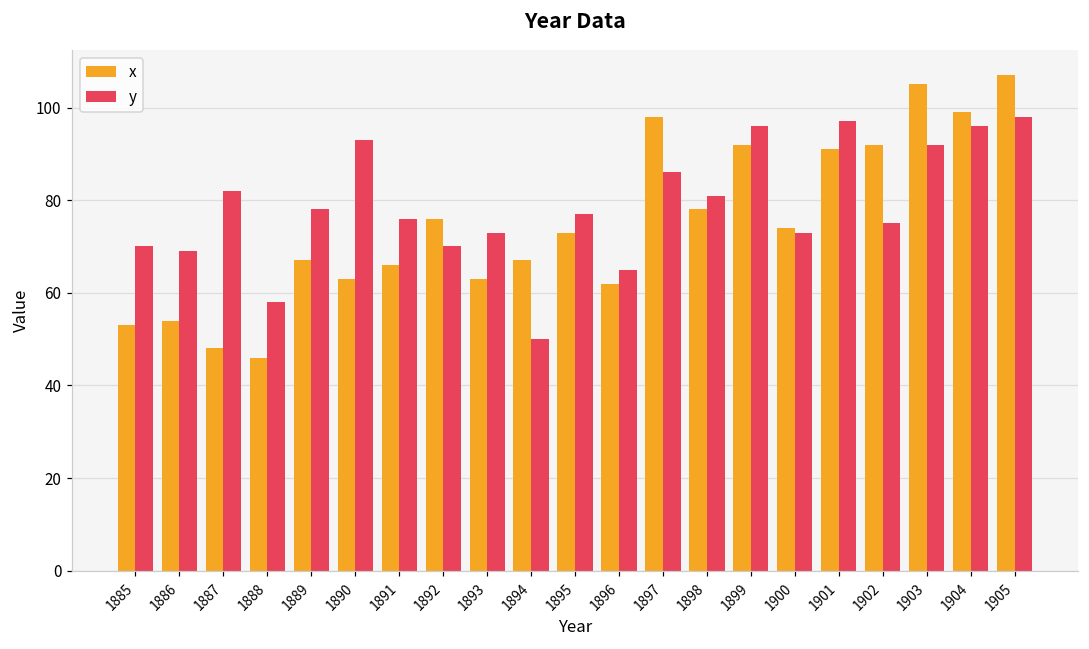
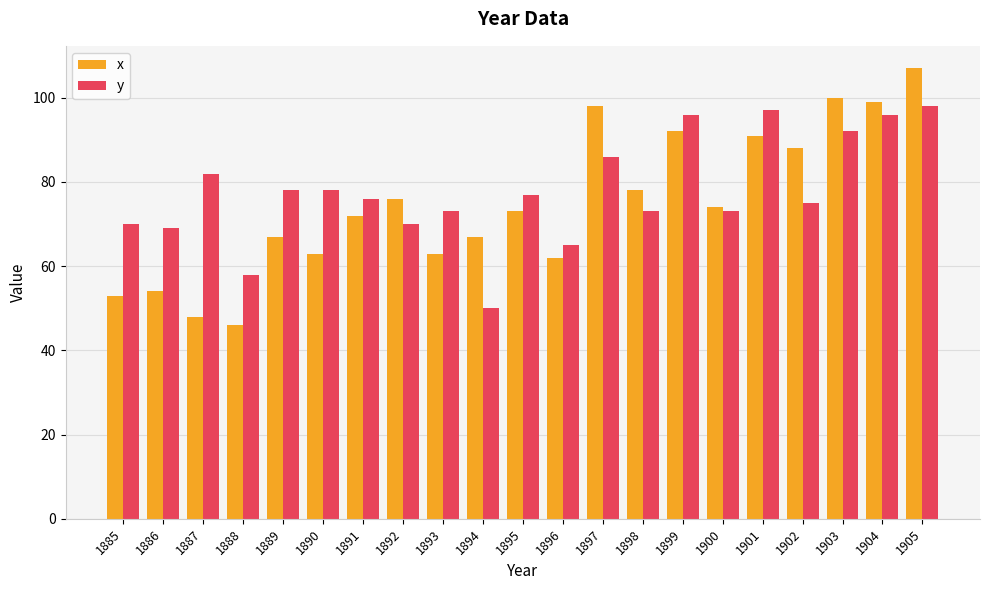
  {
    "x": {
      "1885": 53,
      "1886": 54,
      "1887": 48,
      "1888": 46,
      "1889": 67,
      "1890": 63,
-     "1891": 66,
+     "1891": 72,
      "1892": 76,
      "1893": 63,
      "1894": 67,
      "1895": 73,
      "1896": 62,
      "1897": 98,
      "1898": 78,
      "1899": 92,
      "1900": 74,
      "1901": 91,
-     "1902": 92,
-     "1903": 105,
+     "1902": 88,
+     "1903": 100,
      "1904": 99,
      "1905": 107
    },
    "y": {
      "1885": 70,
      "1886": 69,
      "1887": 82,
      "1888": 58,
      "1889": 78,
-     "1890": 93,
+     "1890": 78,
      "1891": 76,
      "1892": 70,
      "1893": 73,
      "1894": 50,
      "1895": 77,
      "1896": 65,
      "1897": 86,
-     "1898": 81,
+     "1898": 73,
      "1899": 96,
      "1900": 73,
      "1901": 97,
      "1902": 75,
      "1903": 92,
      "1904": 96,
      "1905": 98
    }
  }
